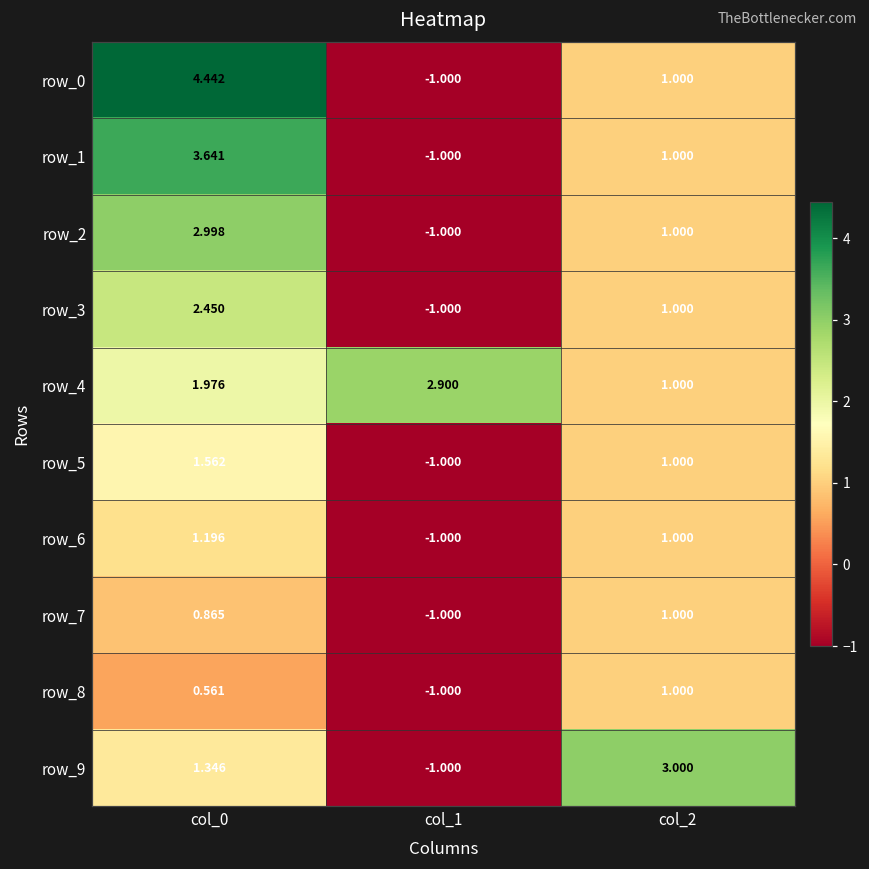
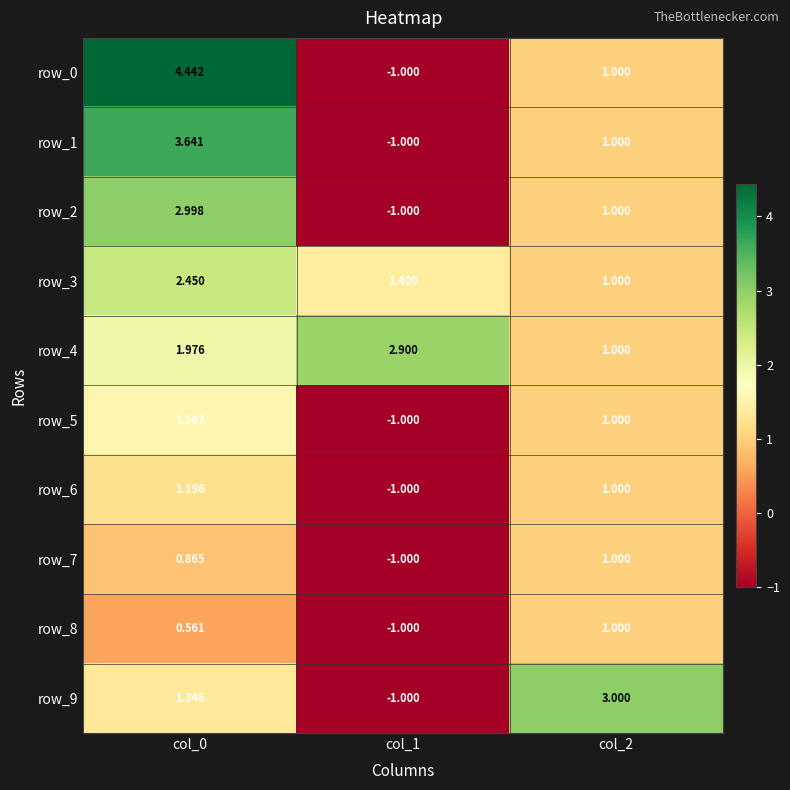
  {
    "row_0": {
      "col_0": 4.442,
      "col_1": -1.000,
      "col_2": 1.000
    },
    "row_1": {
      "col_0": 3.641,
      "col_1": -1.000,
      "col_2": 1.000
    },
    "row_2": {
      "col_0": 2.998,
      "col_1": -1.000,
      "col_2": 1.000
    },
    "row_3": {
      "col_0": 2.450,
-     "col_1": -1.000,
+     "col_1": 1.400,
      "col_2": 1.000
    },
    "row_4": {
      "col_0": 1.976,
      "col_1": 2.900,
      "col_2": 1.000
    },
    "row_5": {
      "col_0": 1.562,
      "col_1": -1.000,
      "col_2": 1.000
    },
    "row_6": {
      "col_0": 1.196,
      "col_1": -1.000,
      "col_2": 1.000
    },
    "row_7": {
      "col_0": 0.865,
      "col_1": -1.000,
      "col_2": 1.000
    },
    "row_8": {
      "col_0": 0.561,
      "col_1": -1.000,
      "col_2": 1.000
    },
    "row_9": {
      "col_0": 1.346,
      "col_1": -1.000,
      "col_2": 3.000
    }
  }
